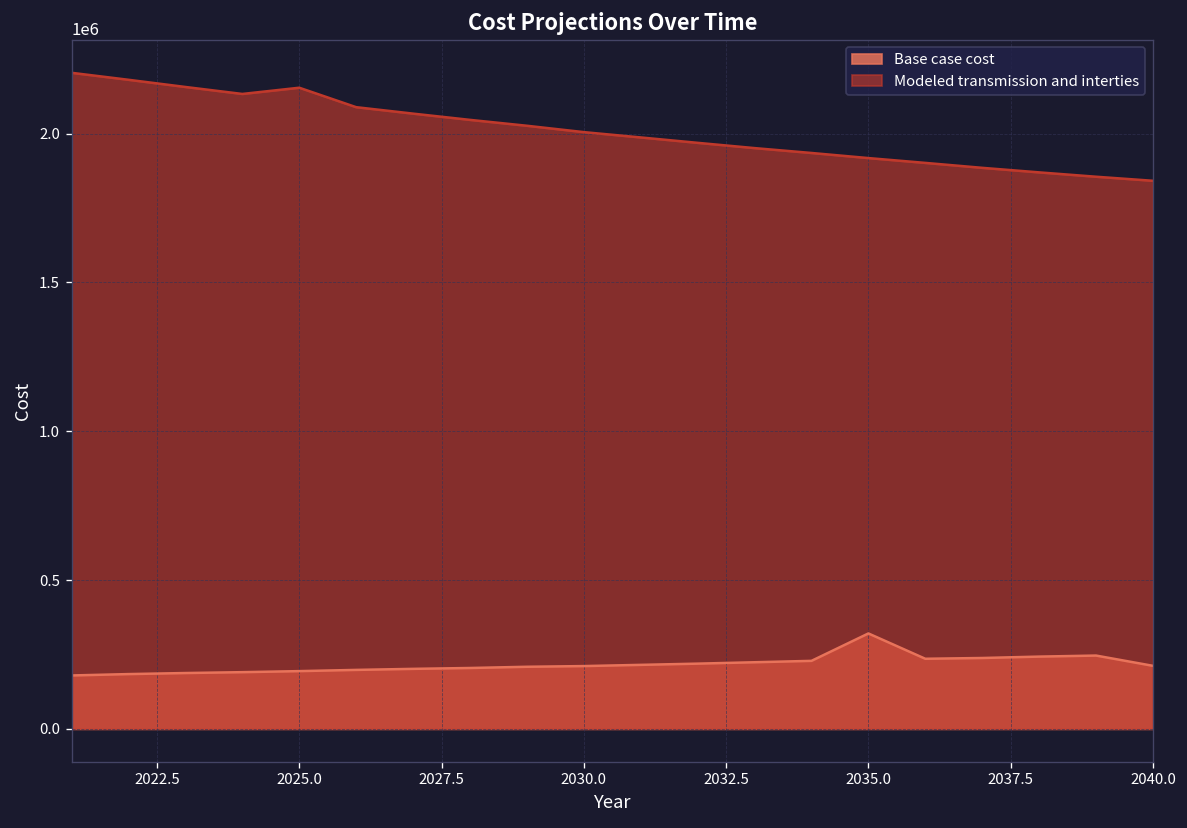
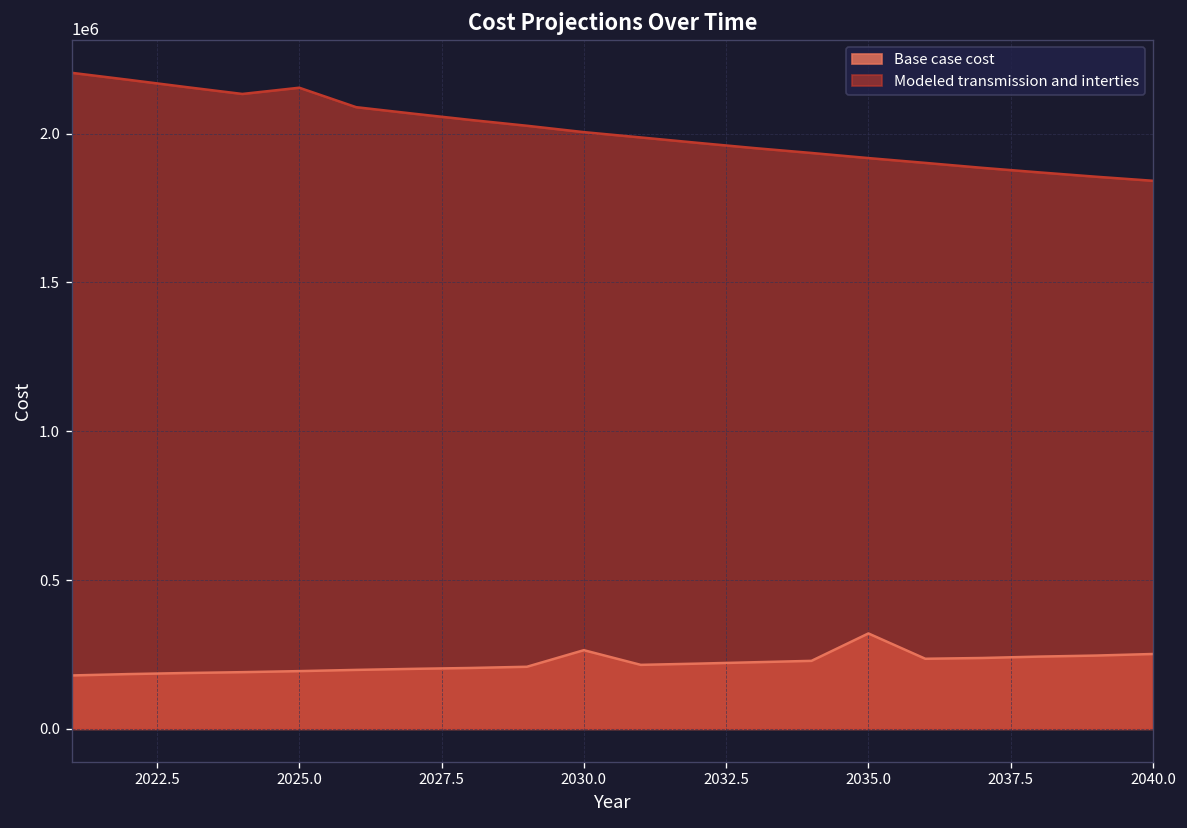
  {
    "Base case cost": {
      "2025.0": 190000,
-     "2030.0": 210000,
+     "2030.0": 260000,
      "2035.0": 320000,
-     "2040.0": 210000
+     "2040.0": 250000
    },
    "Modeled transmission and interties": {
      "2025.0": 2150000,
      "2030.0": 2010000,
      "2035.0": 1920000,
      "2040.0": 1840000
    }
  }
